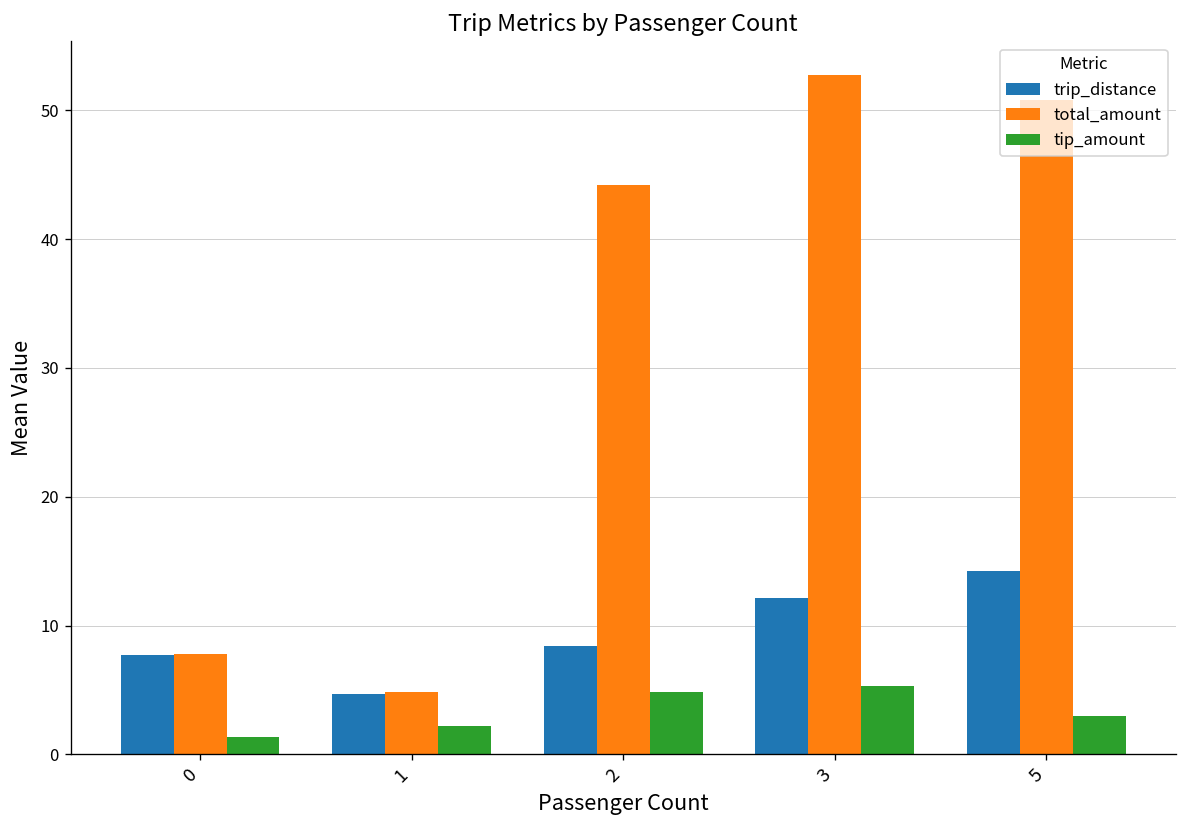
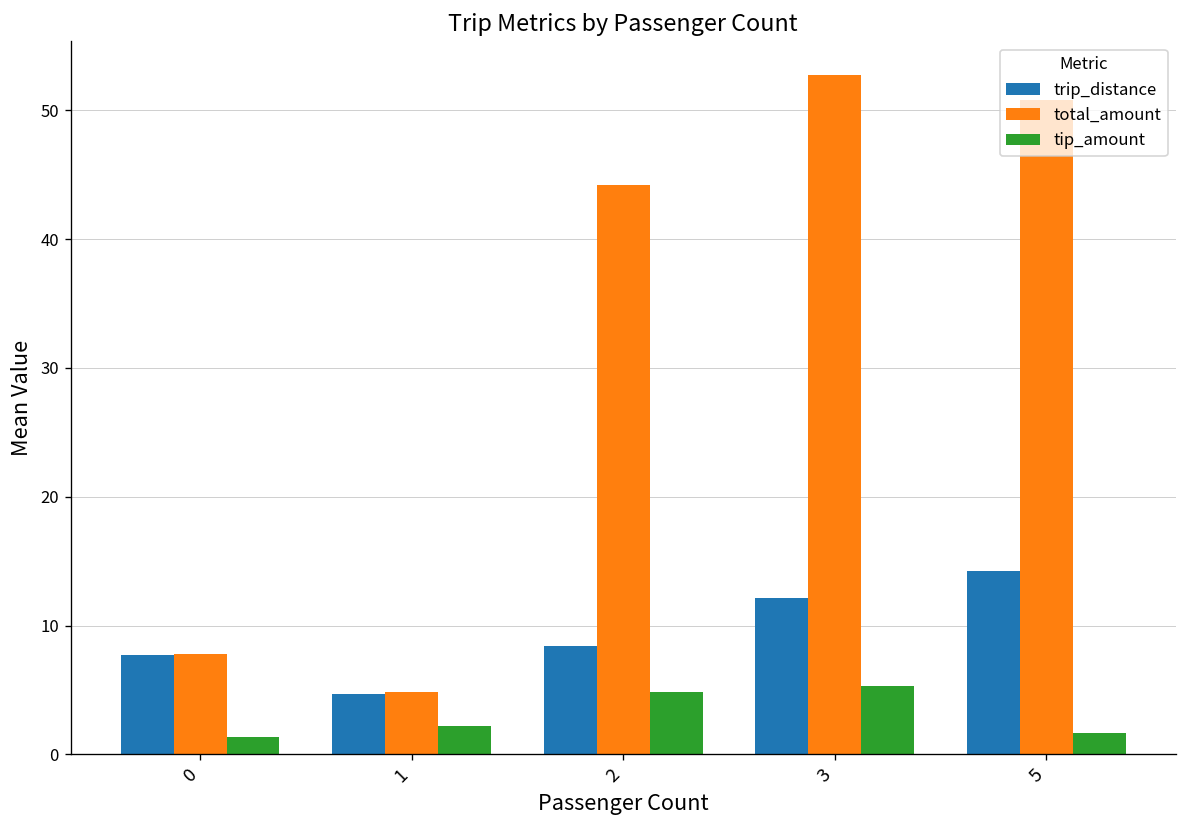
  {
    "trip_distance": {
      "0": 7.8,
      "1": 4.7,
      "2": 8.5,
      "3": 12.2,
      "5": 14.2
    },
    "total_amount": {
      "0": 7.8,
      "1": 4.8,
      "2": 44.2,
      "3": 52.7
    },
    "tip_amount": {
      "0": 1.4,
      "1": 2.2,
      "2": 4.8,
      "3": 5.3,
-     "5": 3.0
+     "5": 1.7
    }
  }
